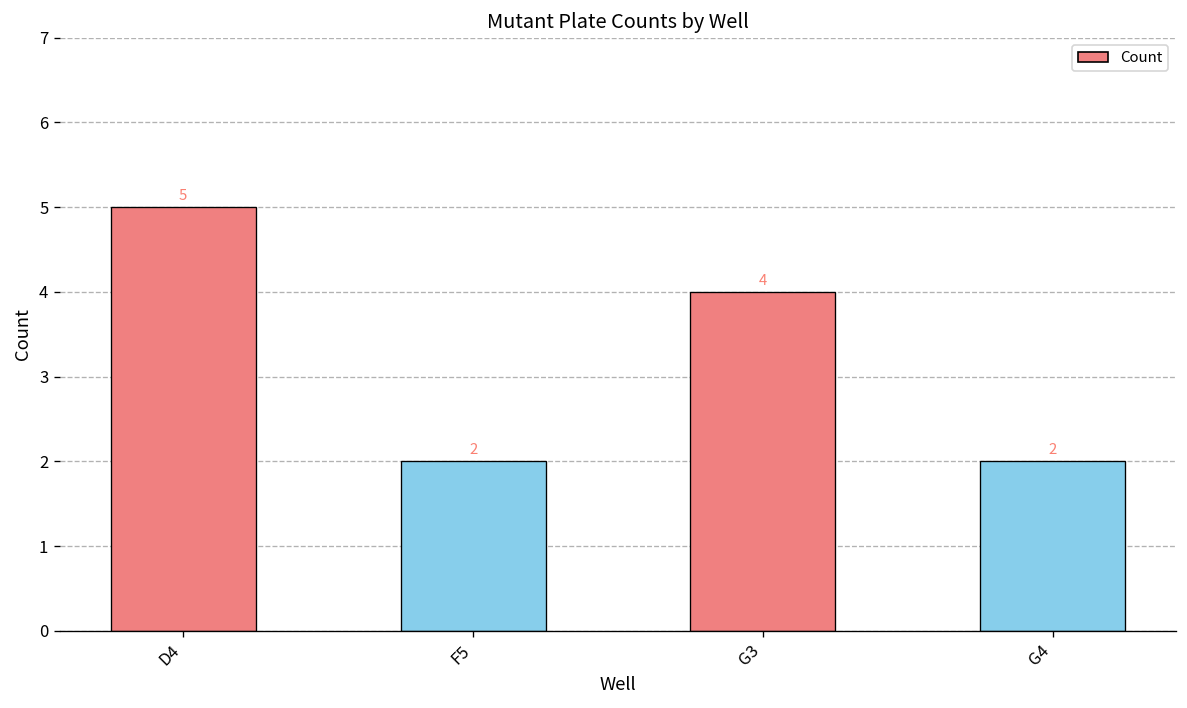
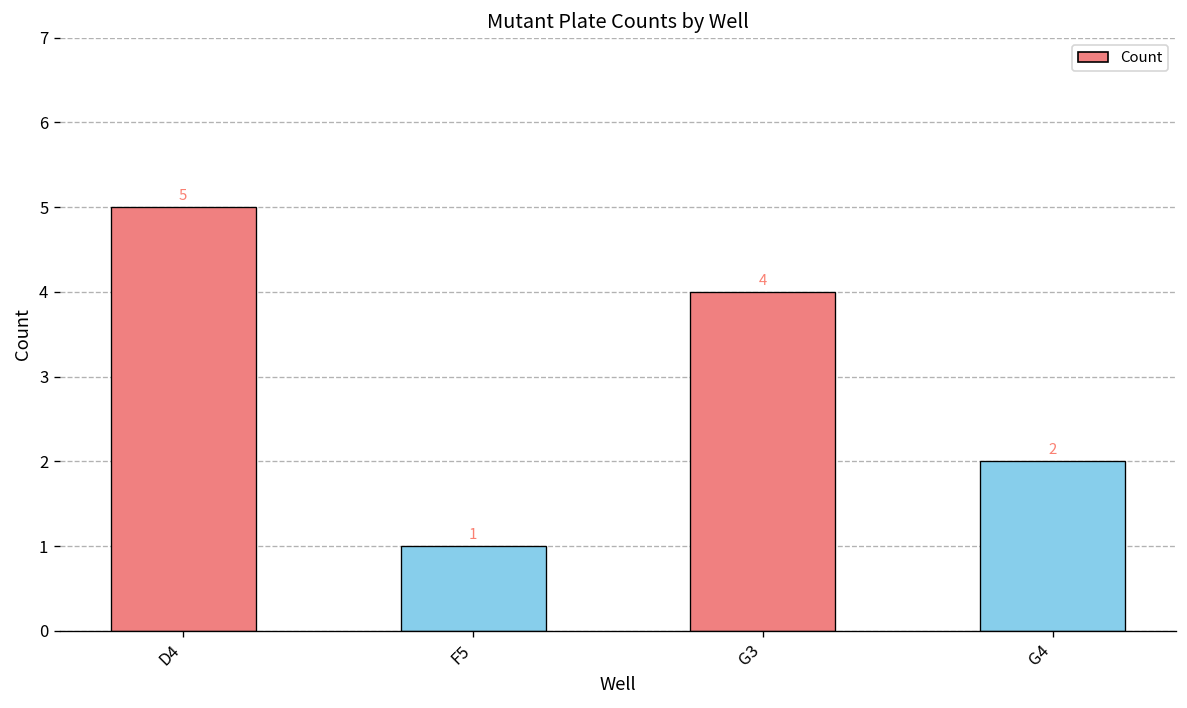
  {
    "D4": 5,
-   "F5": 2,
+   "F5": 1,
    "G3": 4,
    "G4": 2
  }
